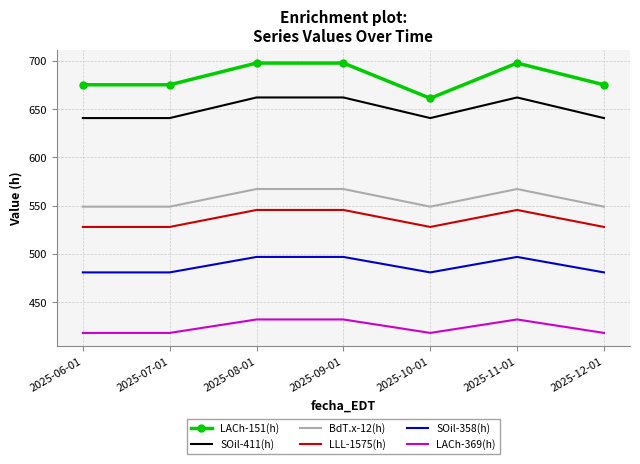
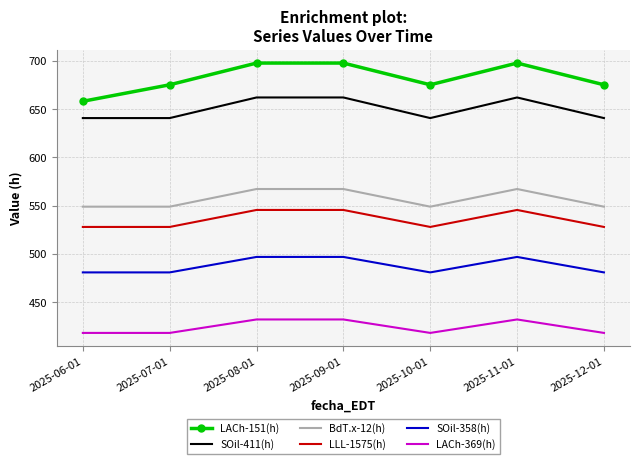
  {
    "LACh-151(h)": {
-     "2025-06-01": 680,
+     "2025-06-01": 660,
      "2025-07-01": 680,
      "2025-08-01": 700,
      "2025-09-01": 700,
-     "2025-10-01": 660,
+     "2025-10-01": 680,
      "2025-11-01": 700,
      "2025-12-01": 680
    },
    "SOil-411(h)": {
      "2025-06-01": 640,
      "2025-07-01": 640,
      "2025-08-01": 660,
      "2025-09-01": 660,
      "2025-10-01": 640,
      "2025-11-01": 660,
      "2025-12-01": 640
    },
    "BdT.x-12(h)": {
      "2025-06-01": 550,
      "2025-07-01": 550,
      "2025-08-01": 570,
      "2025-09-01": 570,
      "2025-10-01": 550,
      "2025-11-01": 570,
      "2025-12-01": 550
    },
    "LLL-1575(h)": {
      "2025-06-01": 530,
      "2025-07-01": 530,
      "2025-08-01": 550,
      "2025-09-01": 550,
      "2025-10-01": 530,
      "2025-11-01": 550,
      "2025-12-01": 530
    },
    "SOil-358(h)": {
      "2025-06-01": 480,
      "2025-07-01": 480,
      "2025-08-01": 500,
      "2025-09-01": 500,
      "2025-10-01": 480,
      "2025-11-01": 500,
      "2025-12-01": 480
    },
    "LACh-369(h)": {
      "2025-06-01": 420,
      "2025-07-01": 420,
      "2025-08-01": 430,
      "2025-09-01": 430,
      "2025-10-01": 420,
      "2025-11-01": 430,
      "2025-12-01": 420
    }
  }
